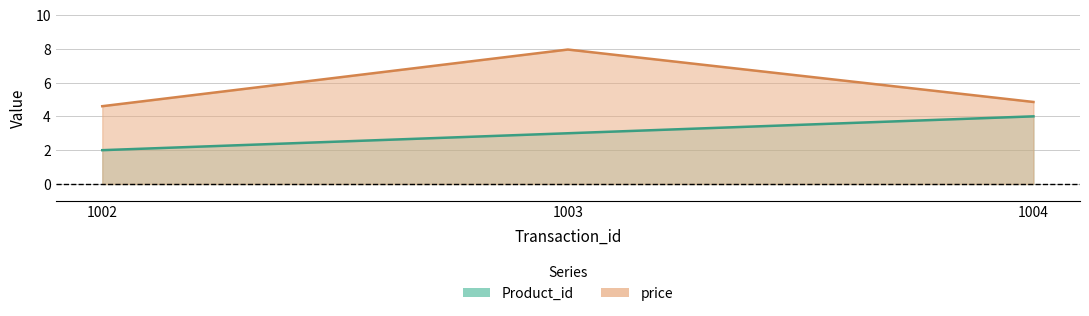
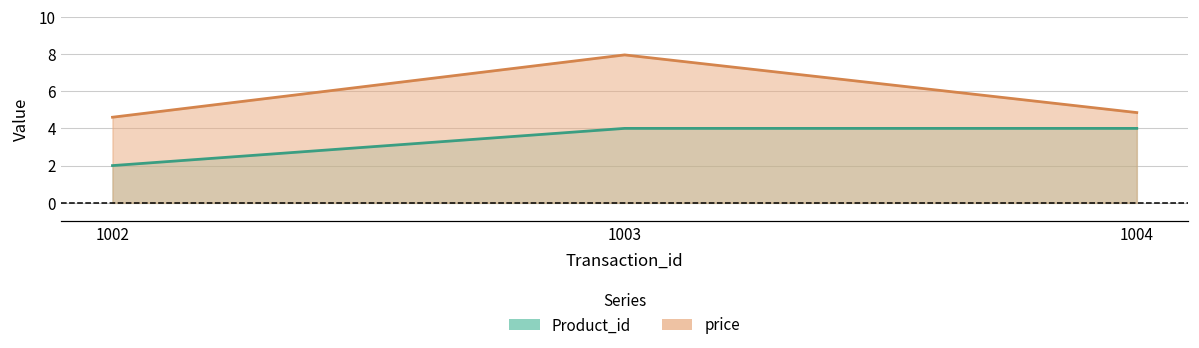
  {
    "Product_id": {
      "1002": 2,
-     "1003": 3,
+     "1003": 4,
      "1004": 4
    },
    "price": {
      "1002": 4.6,
      "1003": 8,
      "1004": 4.9
    }
  }
